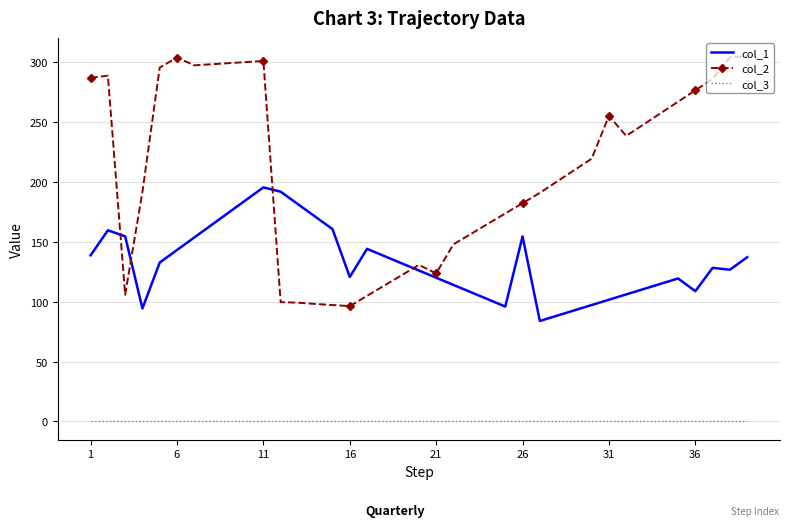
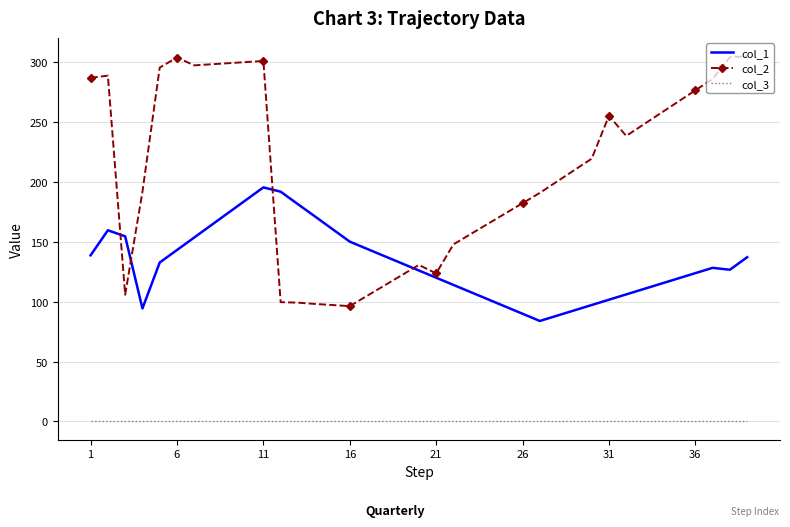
  {
    "col_1": {
      "1": 139,
      "6": 143,
      "11": 196,
-     "16": 121,
+     "16": 150,
      "21": 120,
-     "26": 155,
+     "26": 90,
      "31": 102,
-     "36": 109
+     "36": 124
    },
    "col_2": {
      "1": 287,
      "6": 304,
      "11": 301,
      "16": 96,
      "21": 124,
      "26": 182,
      "31": 255,
      "36": 277
    },
    "col_3": {
      "1": 0,
      "6": 0,
      "11": 0,
      "16": 0,
      "21": 0,
      "26": 0,
      "31": 0,
      "36": 0
    }
  }
